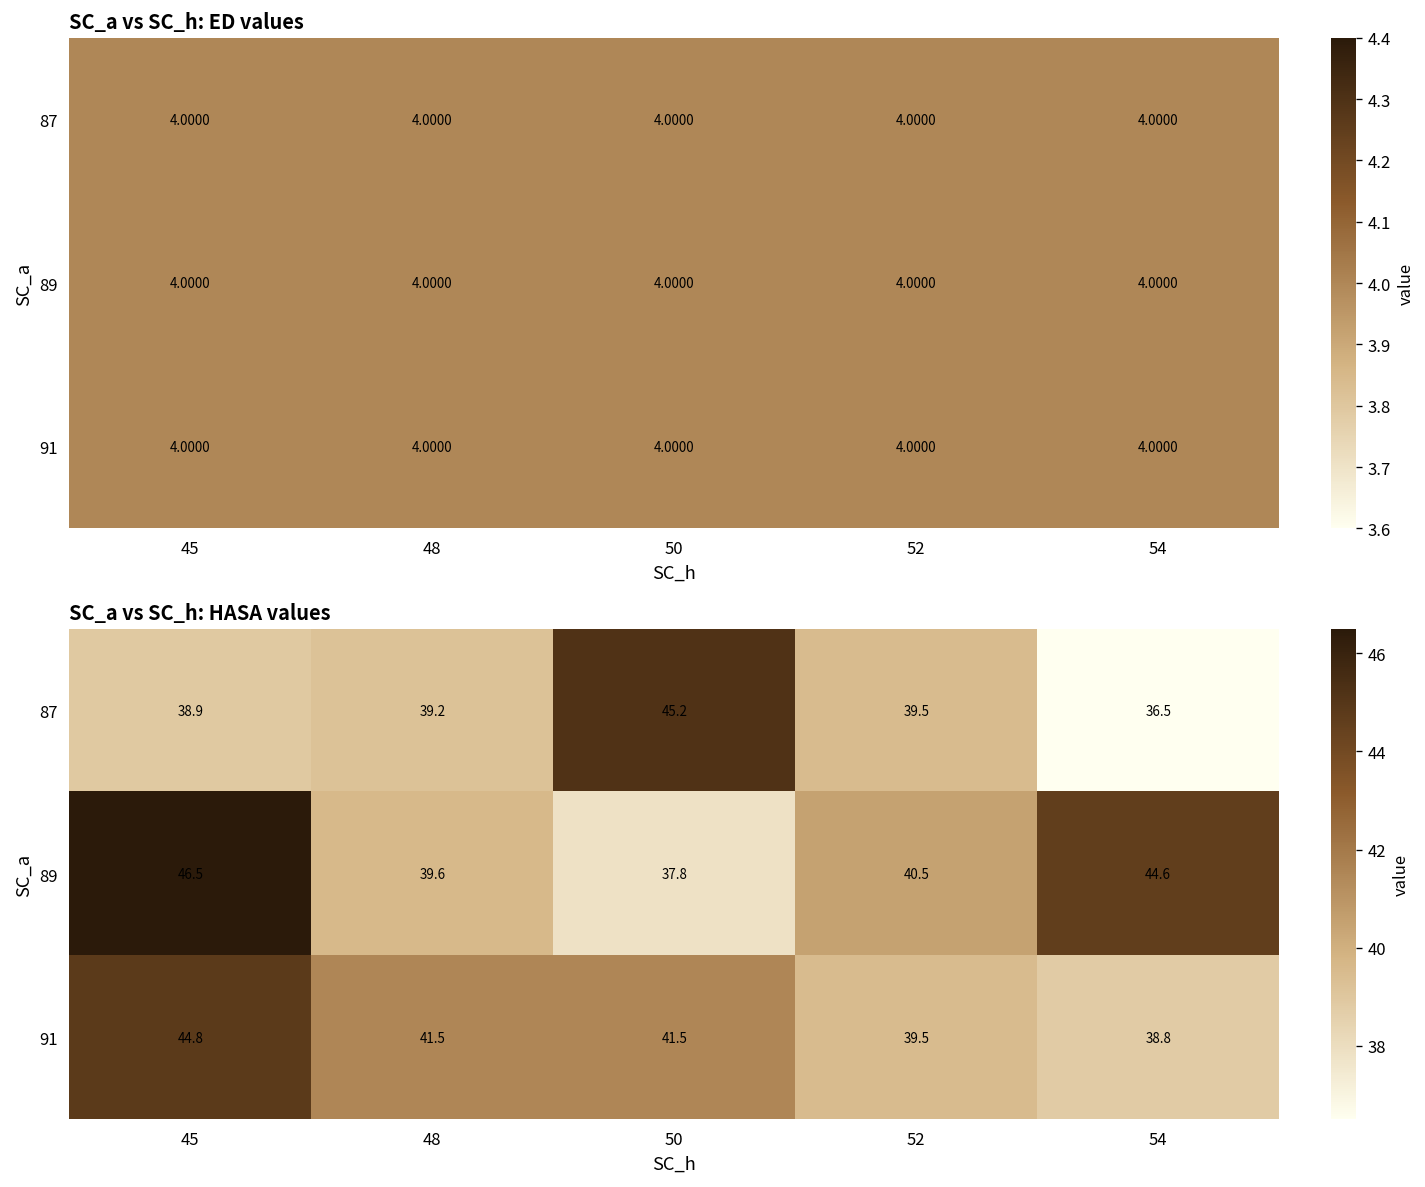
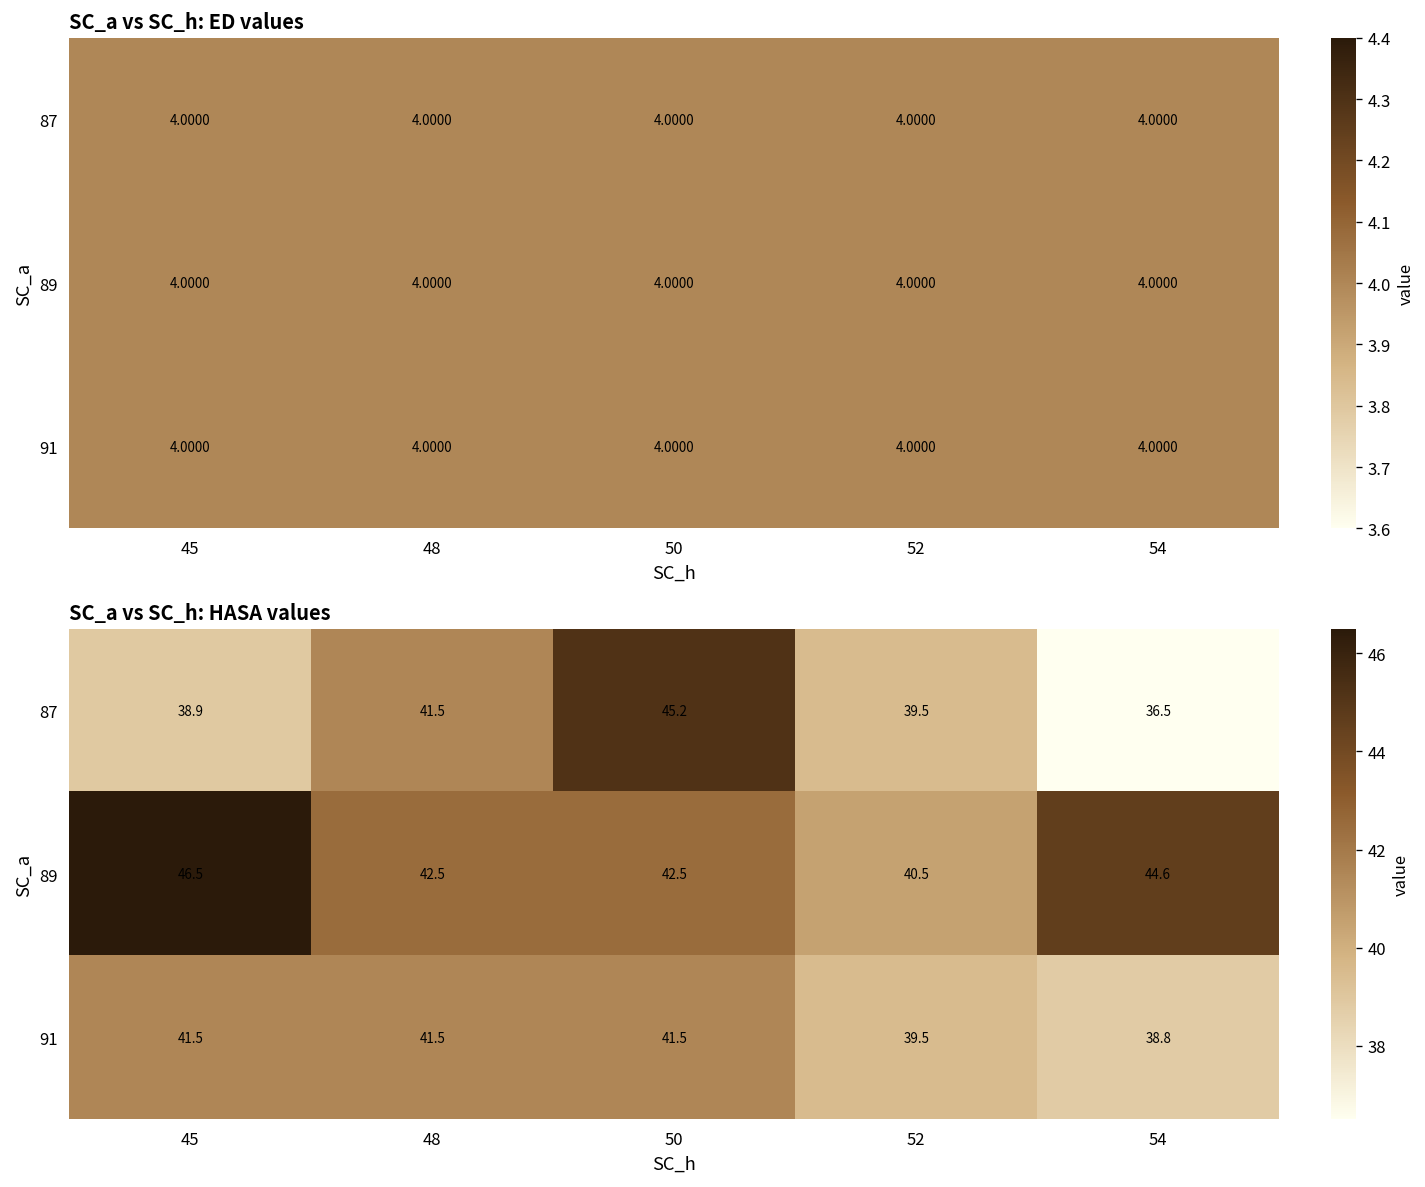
  {
    "SC_a vs SC_h: ED values": {
      "87": {
        "45": 4.0000,
        "48": 4.0000,
        "50": 4.0000,
        "52": 4.0000,
        "54": 4.0000
      },
      "89": {
        "45": 4.0000,
        "48": 4.0000,
        "50": 4.0000,
        "52": 4.0000,
        "54": 4.0000
      },
      "91": {
        "45": 4.0000,
        "48": 4.0000,
        "50": 4.0000,
        "52": 4.0000,
        "54": 4.0000
      }
    },
    "SC_a vs SC_h: HASA values": {
      "87": {
        "45": 38.9,
-       "48": 39.2,
+       "48": 41.5,
        "50": 45.2,
        "52": 39.5,
        "54": 36.5
      },
      "89": {
-       "48": 39.6,
-       "50": 37.8,
+       "48": 42.5,
+       "50": 42.5,
        "52": 40.5,
        "54": 44.6
      },
      "91": {
-       "45": 44.8,
+       "45": 41.5,
        "48": 41.5,
        "50": 41.5,
        "52": 39.5,
        "54": 38.8
      }
    }
  }
